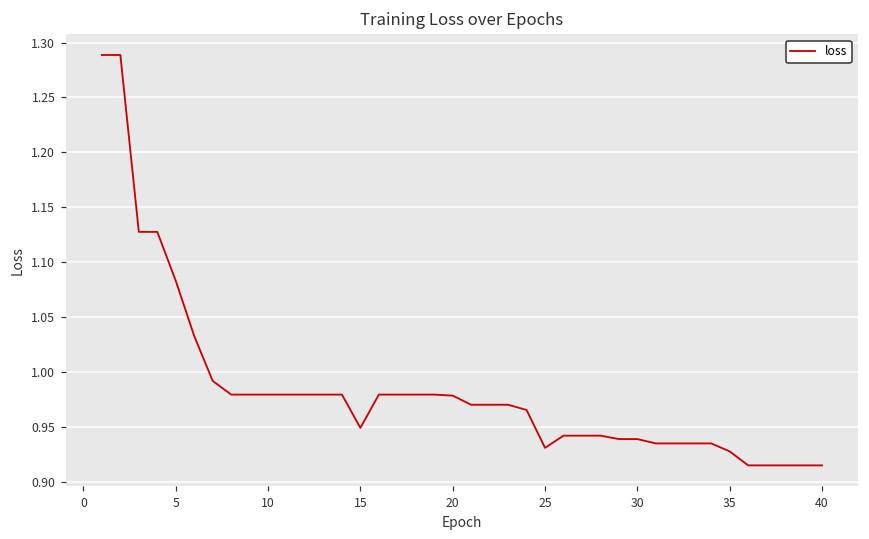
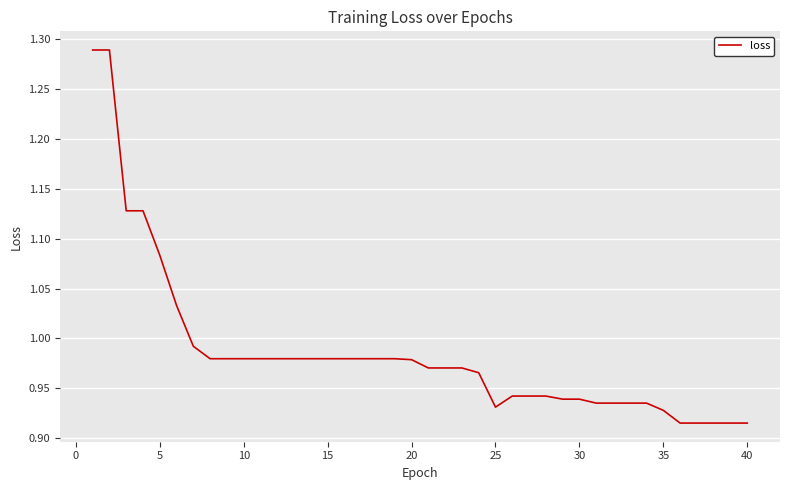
  {
    "5": 1.08,
    "10": 0.98,
-   "15": 0.95,
+   "15": 0.98,
    "20": 0.98,
    "25": 0.93,
    "30": 0.94,
    "35": 0.93,
    "40": 0.92
  }
